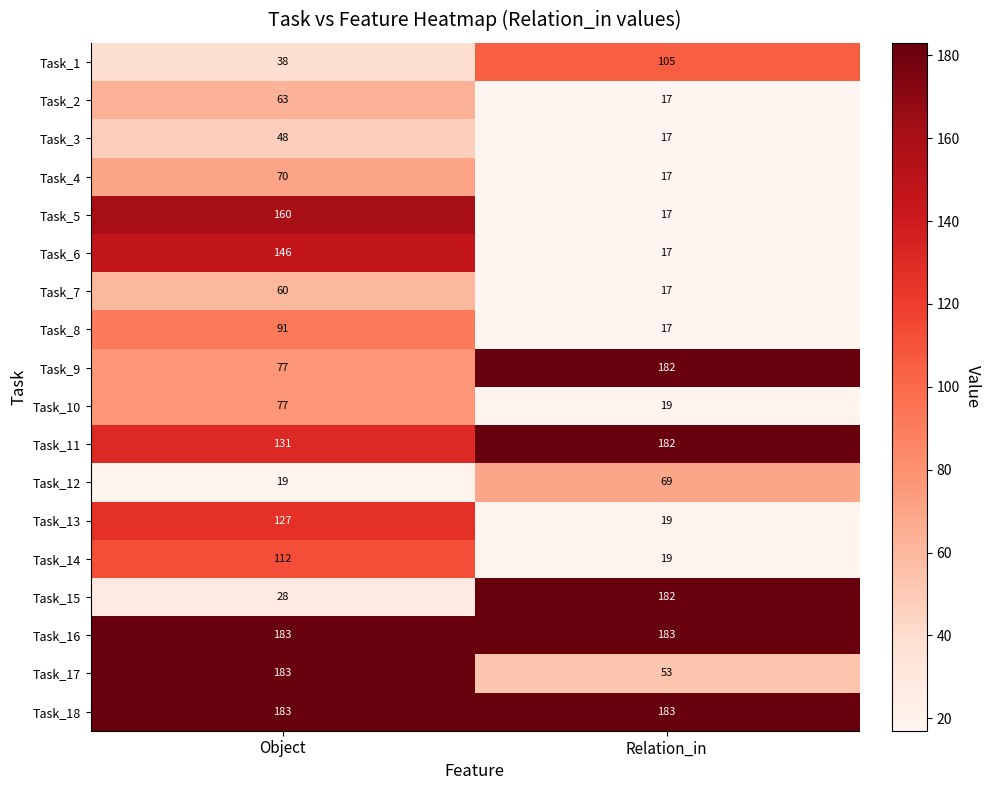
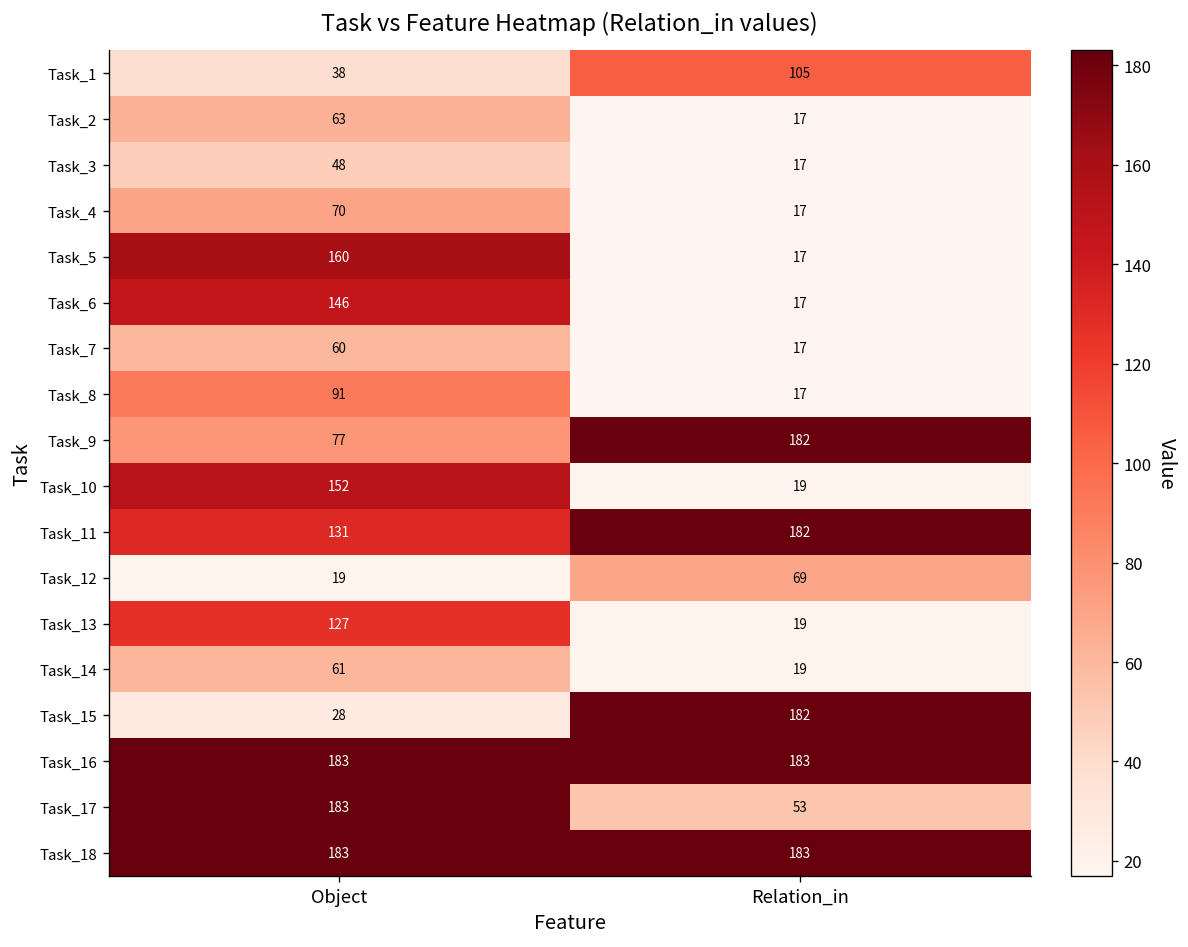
  {
    "Task_1": {
      "Object": 38,
      "Relation_in": 105
    },
    "Task_2": {
      "Object": 63,
      "Relation_in": 17
    },
    "Task_3": {
      "Object": 48,
      "Relation_in": 17
    },
    "Task_4": {
      "Object": 70,
      "Relation_in": 17
    },
    "Task_5": {
      "Object": 160,
      "Relation_in": 17
    },
    "Task_6": {
      "Object": 146,
      "Relation_in": 17
    },
    "Task_7": {
      "Object": 60,
      "Relation_in": 17
    },
    "Task_8": {
      "Object": 91,
      "Relation_in": 17
    },
    "Task_9": {
      "Object": 77,
      "Relation_in": 182
    },
    "Task_10": {
-     "Object": 77,
+     "Object": 152,
      "Relation_in": 19
    },
    "Task_11": {
      "Object": 131,
      "Relation_in": 182
    },
    "Task_12": {
      "Object": 19,
      "Relation_in": 69
    },
    "Task_13": {
      "Object": 127,
      "Relation_in": 19
    },
    "Task_14": {
-     "Object": 112,
+     "Object": 61,
      "Relation_in": 19
    },
    "Task_15": {
      "Object": 28,
      "Relation_in": 182
    },
    "Task_16": {
      "Object": 183,
      "Relation_in": 183
    },
    "Task_17": {
      "Object": 183,
      "Relation_in": 53
    },
    "Task_18": {
      "Object": 183,
      "Relation_in": 183
    }
  }
